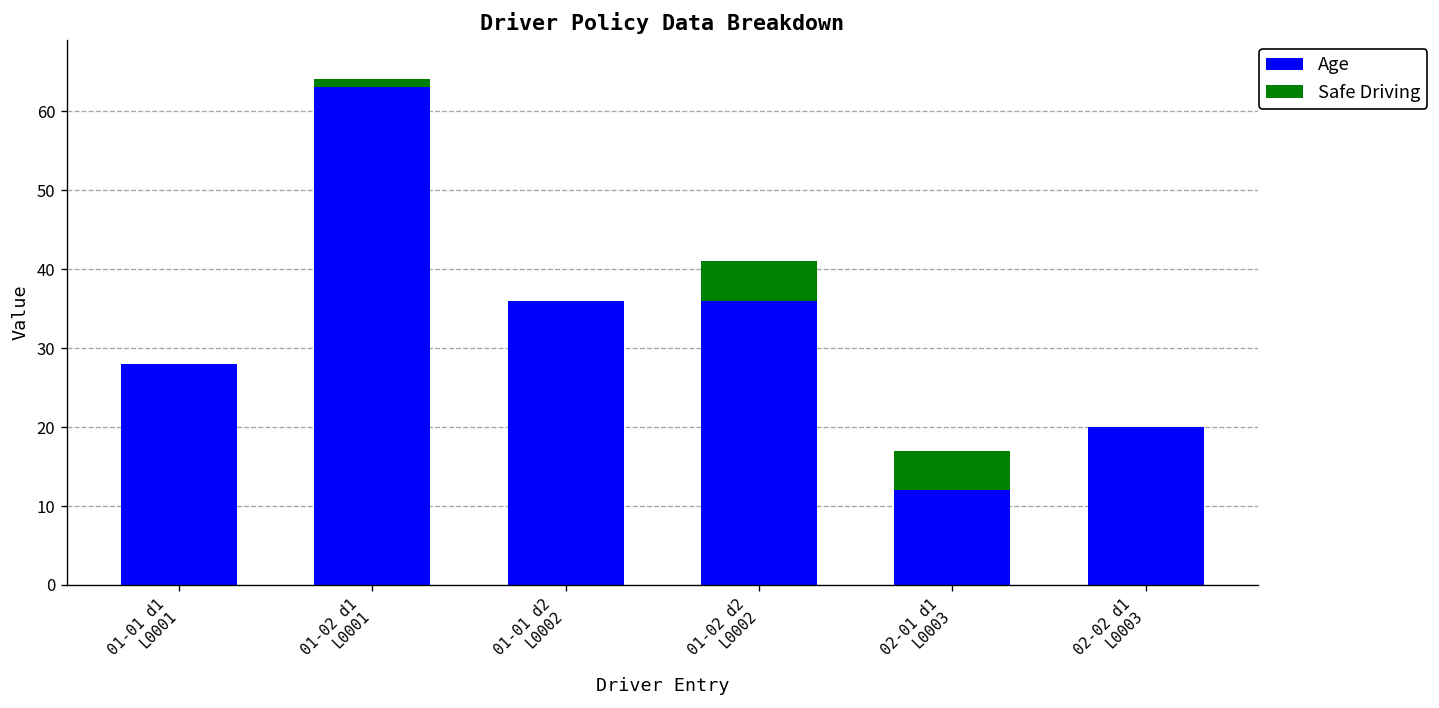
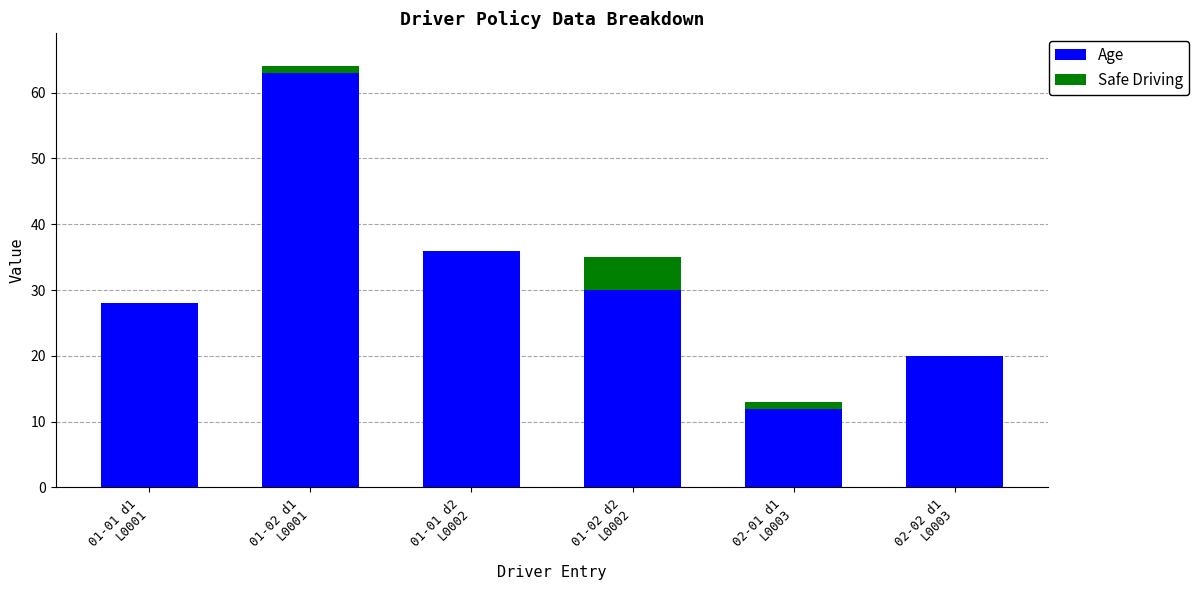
  {
    "Age": {
      "01-01 d1 L0001": 28,
      "01-02 d1 L0001": 63,
      "01-01 d2 L0002": 36,
-     "01-02 d2 L0002": 36,
+     "01-02 d2 L0002": 30,
      "02-01 d1 L0003": 12,
      "02-02 d1 L0003": 20
    },
    "Safe Driving": {
      "01-01 d1 L0001": 0,
      "01-02 d1 L0001": 1,
      "01-01 d2 L0002": 0,
      "01-02 d2 L0002": 5,
-     "02-01 d1 L0003": 5,
+     "02-01 d1 L0003": 1,
      "02-02 d1 L0003": 0
    }
  }
